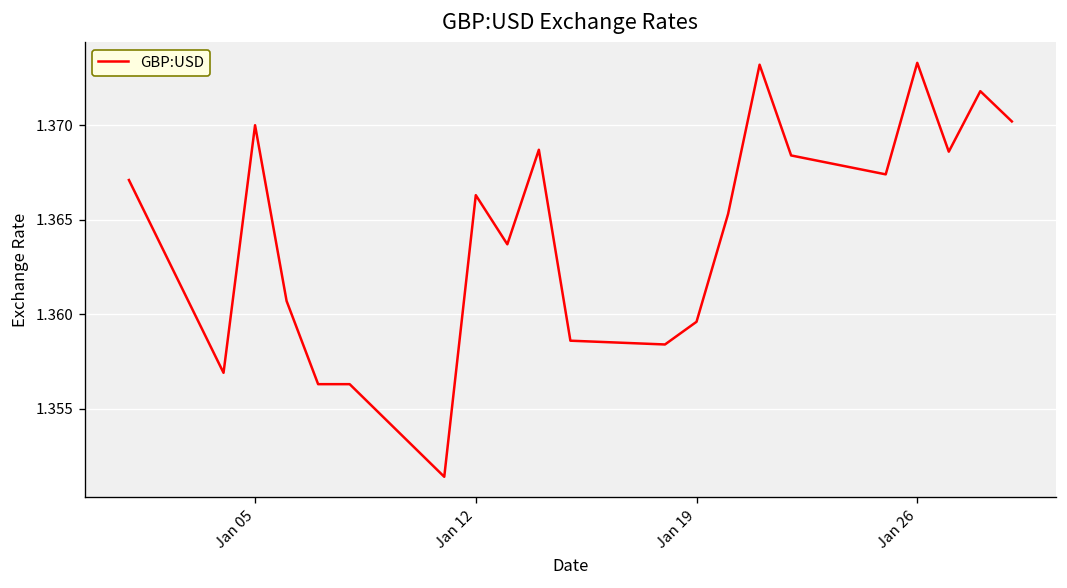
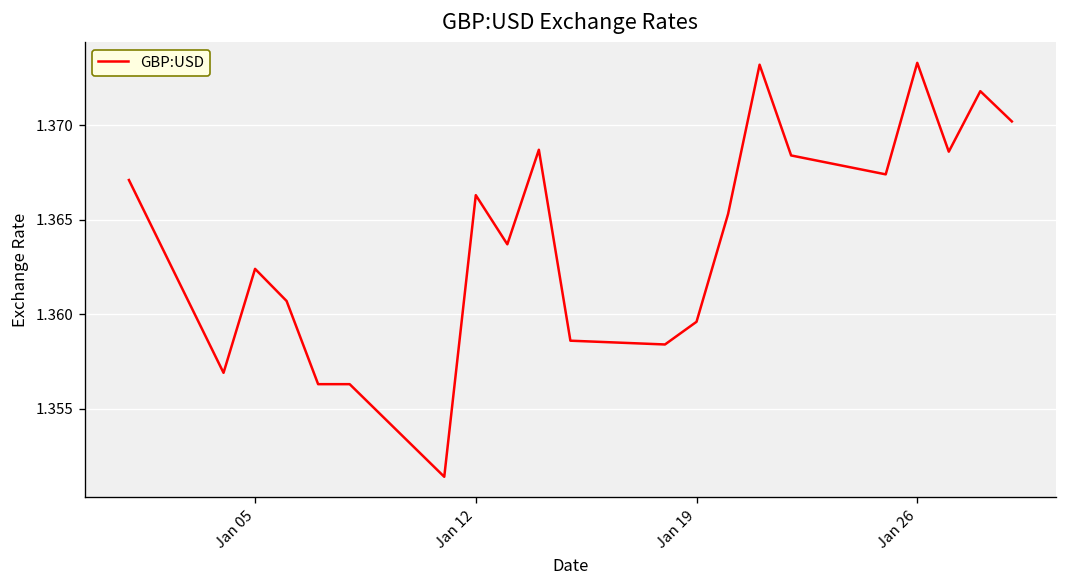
  {
-   "Jan 05": 1.3700,
+   "Jan 05": 1.3624,
    "Jan 12": 1.3663,
    "Jan 19": 1.3596,
    "Jan 26": 1.3733
  }
